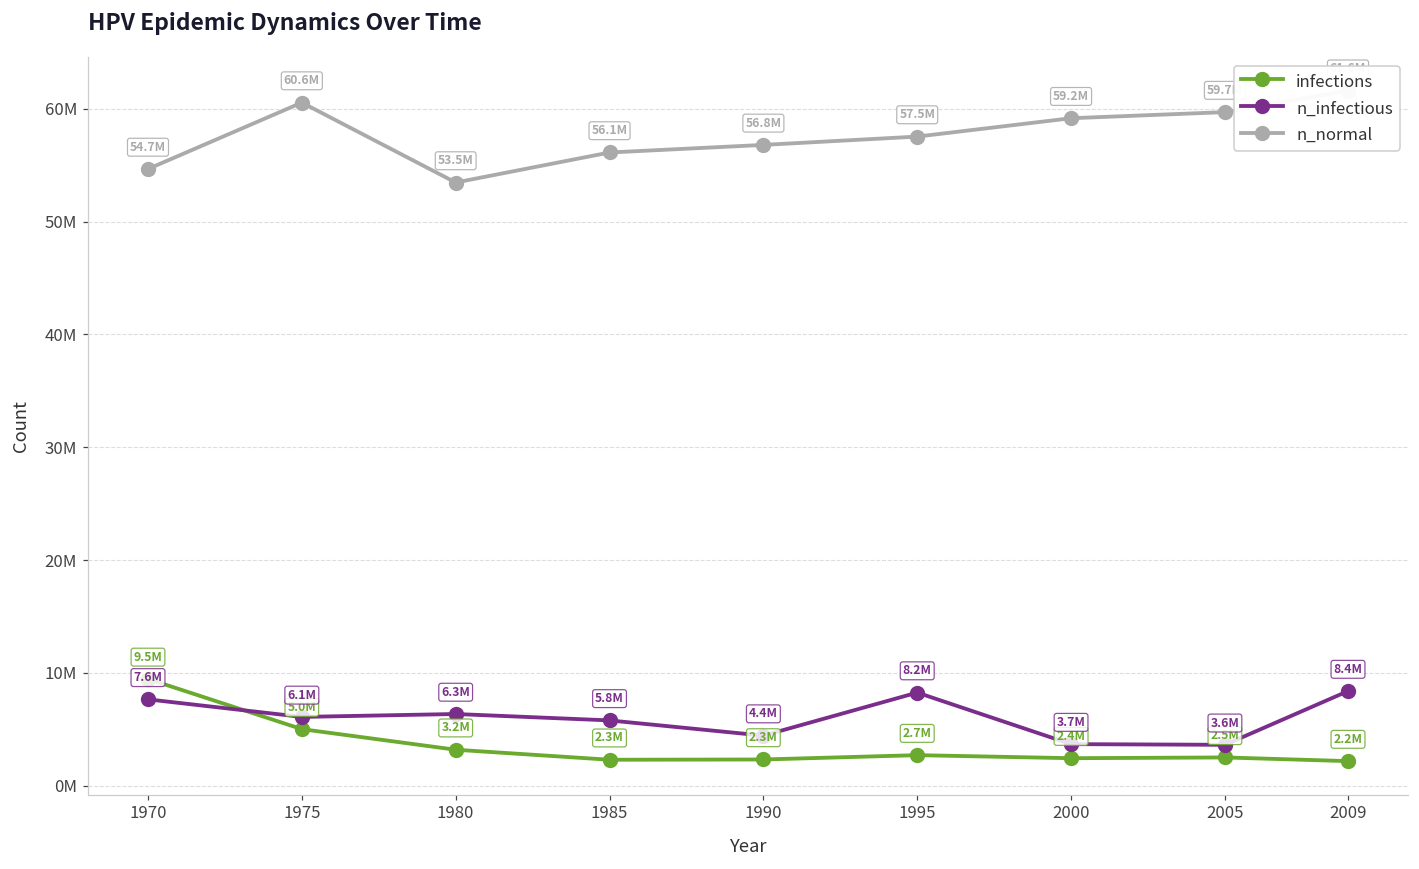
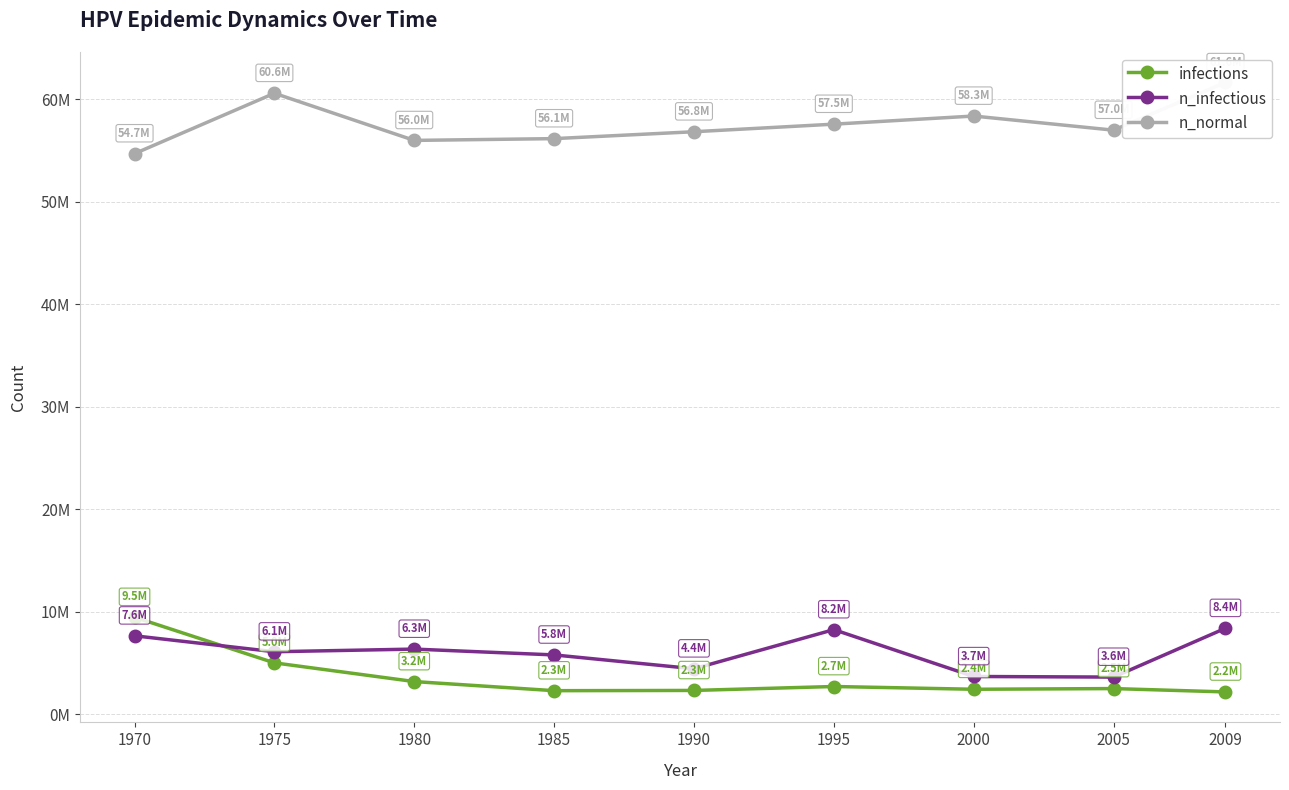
  {
    "n_normal": {
-     "1980": "53.5M",
-     "2000": "59.2M",
-     "2005": "59700000"
+     "1980": "56.0M",
+     "2000": "58.3M",
+     "2005": "57000000"
    }
  }
